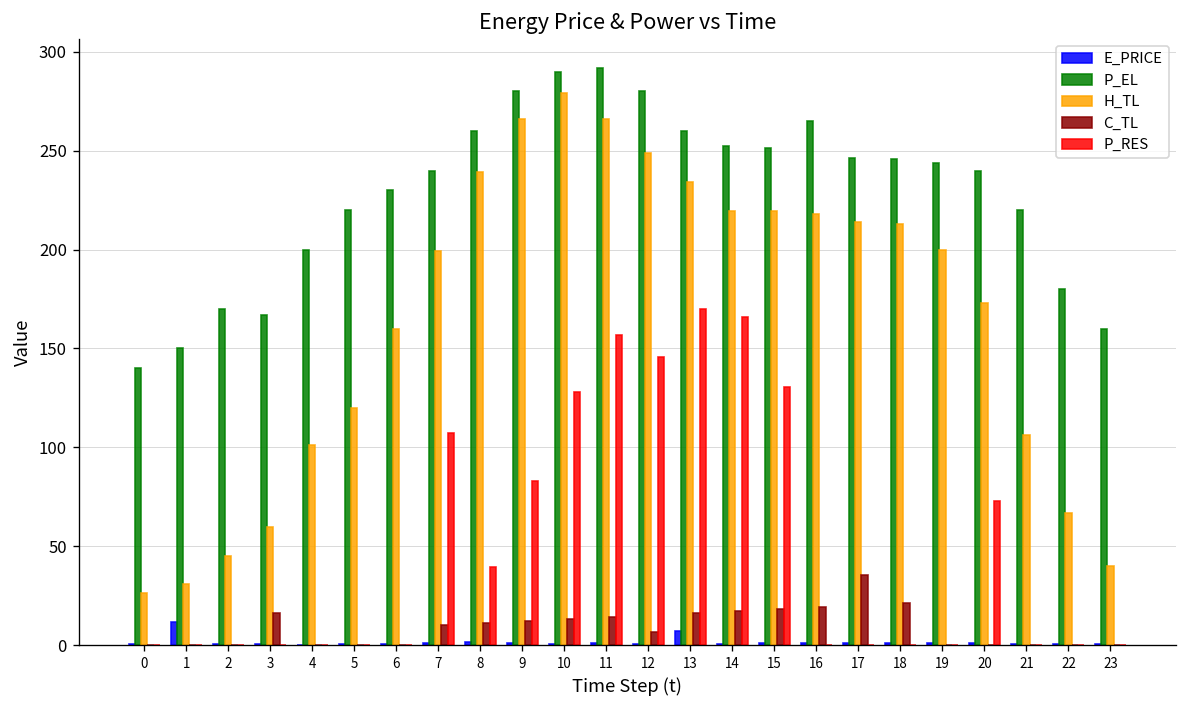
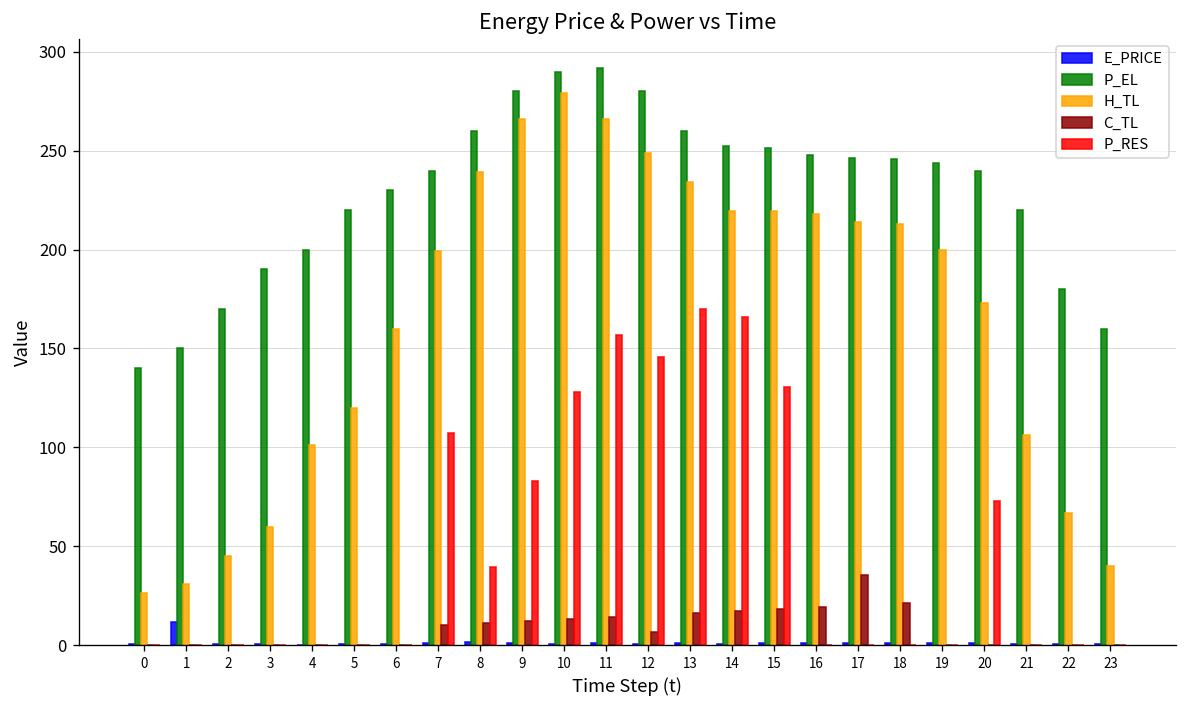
  {
    "E_PRICE": {
      "1": 12,
-     "13": 7
+     "13": 1
    },
    "P_EL": {
      "0": 140,
      "1": 150,
      "2": 170,
-     "3": 167,
+     "3": 190,
      "4": 200,
      "5": 220,
      "6": 230,
      "7": 240,
      "8": 260,
      "9": 280,
      "10": 290,
      "11": 292,
      "12": 280,
      "13": 260,
      "14": 252,
      "15": 251,
-     "16": 265,
+     "16": 248,
      "17": 246,
      "18": 246,
      "19": 244,
      "20": 240,
      "21": 220,
      "22": 180,
      "23": 160
    },
    "H_TL": {
      "0": 27,
      "1": 31,
      "2": 45,
      "3": 60,
      "4": 101,
      "5": 120,
      "6": 160,
      "7": 199,
      "8": 239,
      "9": 266,
      "10": 279,
      "11": 266,
      "12": 249,
      "13": 234,
      "14": 220,
      "15": 220,
      "16": 218,
      "17": 214,
      "18": 213,
      "19": 200,
      "20": 173,
      "21": 106,
      "22": 67,
      "23": 40
    },
    "C_TL": {
      "0": 0,
      "1": 0,
      "2": 0,
-     "3": 16,
+     "3": 0,
      "4": 0,
      "5": 0,
      "6": 0,
      "7": 10,
      "8": 11,
      "9": 12,
      "10": 13,
      "11": 14,
      "12": 6,
      "13": 16,
      "14": 17,
      "15": 18,
      "16": 19,
      "17": 35,
      "18": 21,
      "19": 0,
      "20": 0,
      "21": 0,
      "22": 0,
      "23": 0
    },
    "P_RES": {
      "0": 0,
      "1": 0,
      "2": 0,
      "3": 0,
      "4": 0,
      "5": 0,
      "6": 0,
      "7": 107,
      "8": 40,
      "9": 83,
      "10": 128,
      "11": 157,
      "12": 146,
      "13": 170,
      "14": 166,
      "15": 130,
      "16": 0,
      "17": 0,
      "18": 0,
      "19": 0,
      "20": 73,
      "21": 0,
      "22": 0,
      "23": 0
    }
  }
